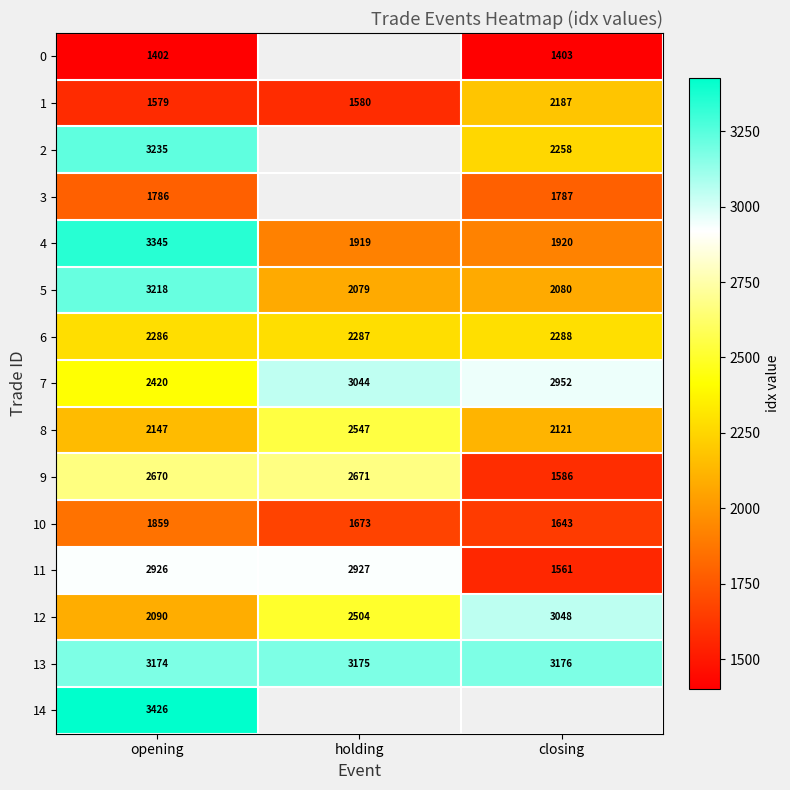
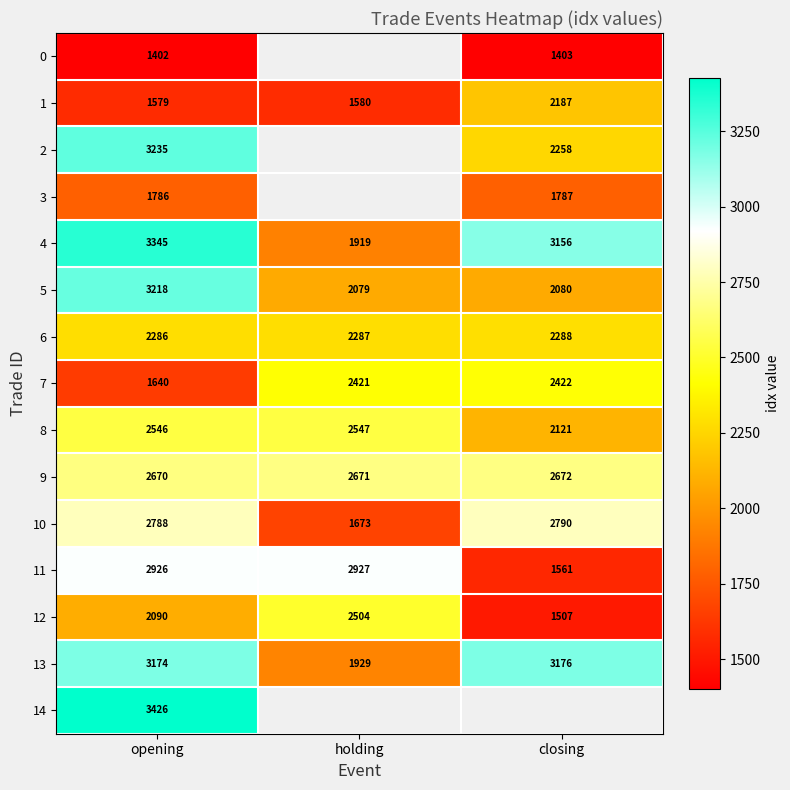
  {
    "0": {
      "opening": 1402,
      "closing": 1403
    },
    "1": {
      "opening": 1579,
      "holding": 1580,
      "closing": 2187
    },
    "2": {
      "opening": 3235,
      "closing": 2258
    },
    "3": {
      "opening": 1786,
      "closing": 1787
    },
    "4": {
      "opening": 3345,
      "holding": 1919,
-     "closing": 1920
+     "closing": 3156
    },
    "5": {
      "opening": 3218,
      "holding": 2079,
      "closing": 2080
    },
    "6": {
      "opening": 2286,
      "holding": 2287,
      "closing": 2288
    },
    "7": {
-     "opening": 2420,
-     "holding": 3044,
-     "closing": 2952
+     "opening": 1640,
+     "holding": 2421,
+     "closing": 2422
    },
    "8": {
-     "opening": 2147,
+     "opening": 2546,
      "holding": 2547,
      "closing": 2121
    },
    "9": {
      "opening": 2670,
      "holding": 2671,
-     "closing": 1586
+     "closing": 2672
    },
    "10": {
-     "opening": 1859,
+     "opening": 2788,
      "holding": 1673,
-     "closing": 1643
+     "closing": 2790
    },
    "11": {
      "opening": 2926,
      "holding": 2927,
      "closing": 1561
    },
    "12": {
      "opening": 2090,
      "holding": 2504,
-     "closing": 3048
+     "closing": 1507
    },
    "13": {
      "opening": 3174,
-     "holding": 3175,
+     "holding": 1929,
      "closing": 3176
    },
    "14": {
      "opening": 3426
    }
  }
